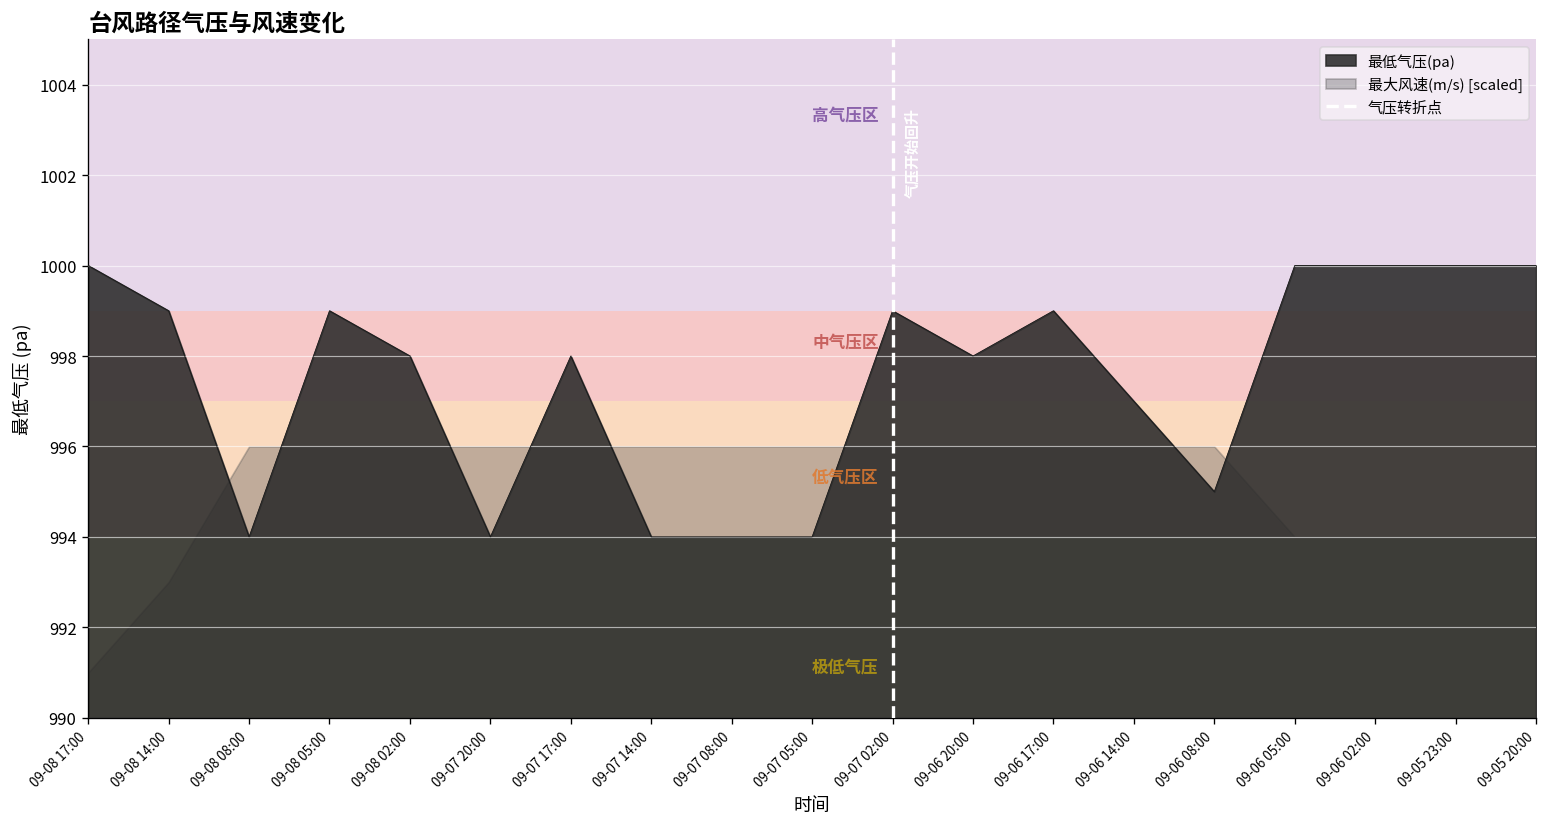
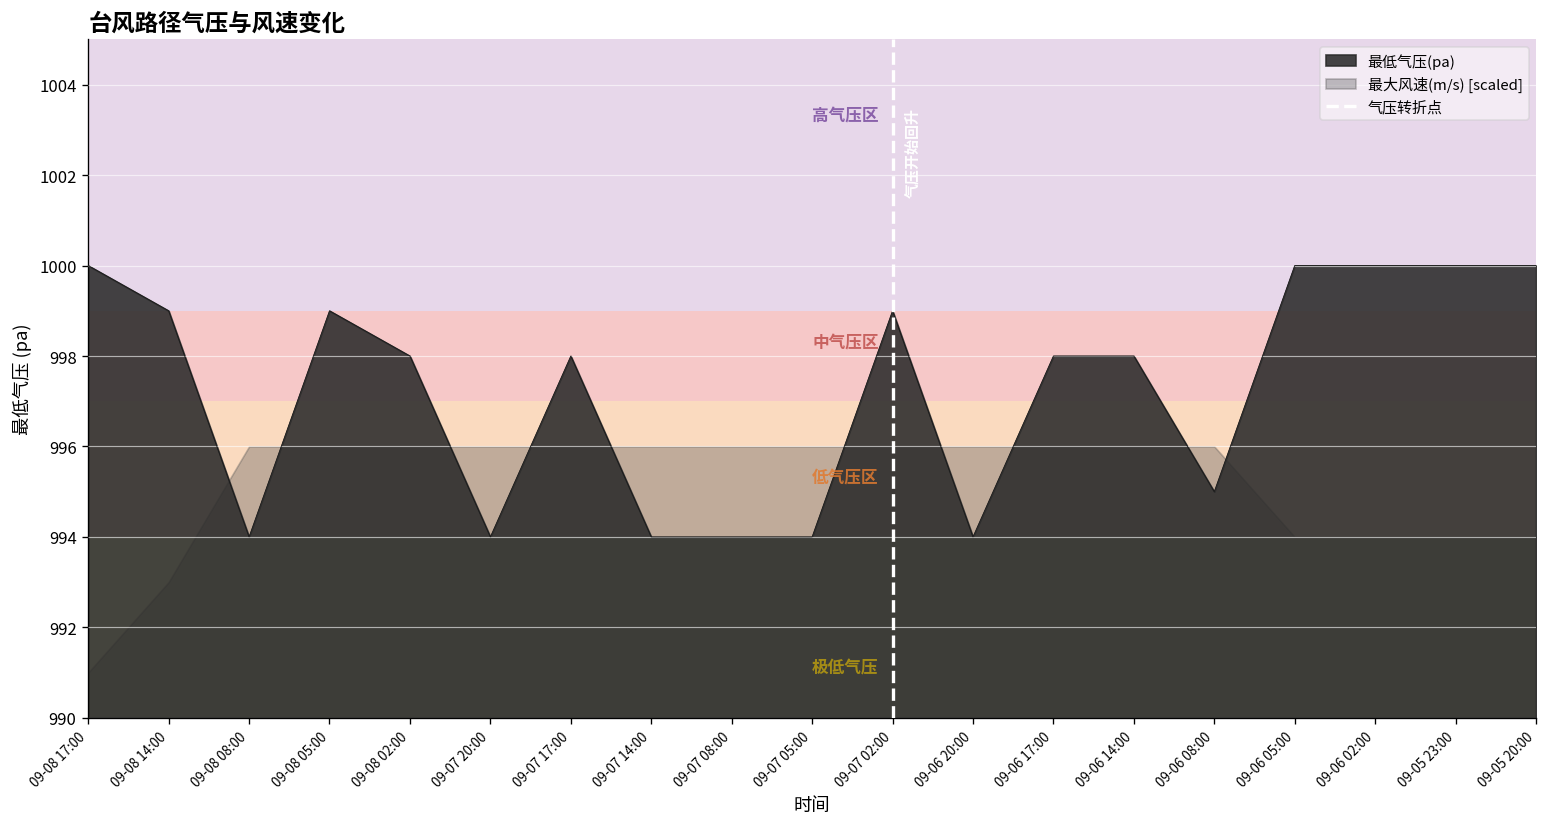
  {
    "最低气压(pa)": {
      "09-08 17:00": 1000,
      "09-08 14:00": 999,
      "09-08 08:00": 994,
      "09-08 05:00": 999,
      "09-08 02:00": 998,
      "09-07 20:00": 994,
      "09-07 17:00": 998,
      "09-07 14:00": 994,
      "09-07 08:00": 994,
      "09-07 05:00": 994,
      "09-07 02:00": 999,
-     "09-06 20:00": 998,
-     "09-06 17:00": 999,
-     "09-06 14:00": 997,
+     "09-06 20:00": 994,
+     "09-06 17:00": 998,
+     "09-06 14:00": 998,
      "09-06 08:00": 995,
      "09-06 05:00": 1000,
      "09-06 02:00": 1000,
      "09-05 23:00": 1000,
      "09-05 20:00": 1000
    },
    "最大风速(m/s) [scaled]": {
      "09-08 17:00": 991,
      "09-08 14:00": 993,
      "09-08 08:00": 996,
      "09-08 05:00": 996,
      "09-08 02:00": 996,
      "09-07 20:00": 996,
      "09-07 17:00": 996,
      "09-07 14:00": 996,
      "09-07 08:00": 996,
      "09-07 05:00": 996,
      "09-07 02:00": 996,
      "09-06 20:00": 996,
      "09-06 17:00": 996,
      "09-06 14:00": 996,
      "09-06 08:00": 996,
      "09-06 05:00": 994,
      "09-06 02:00": 994,
      "09-05 23:00": 994,
      "09-05 20:00": 994
    }
  }
